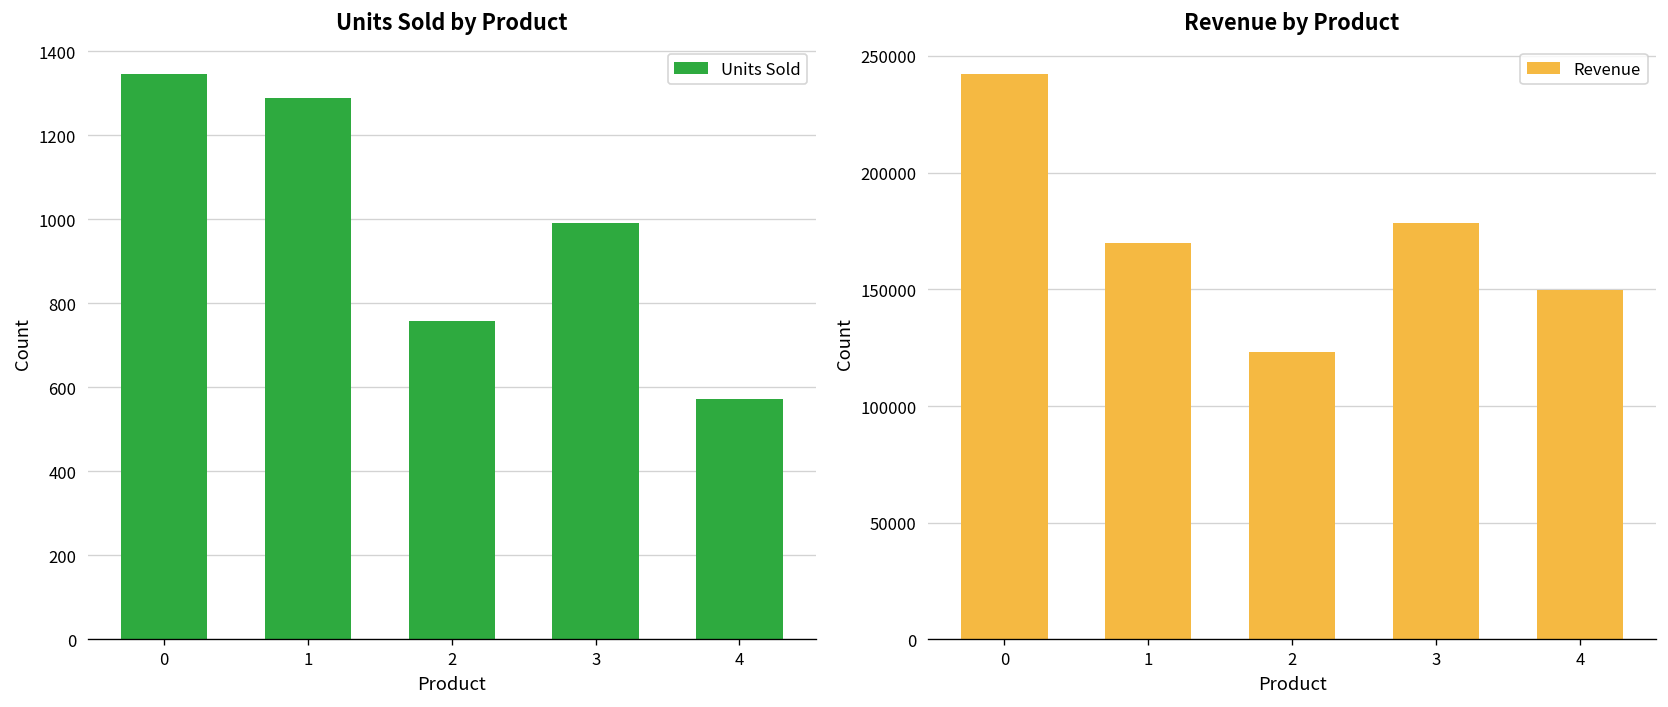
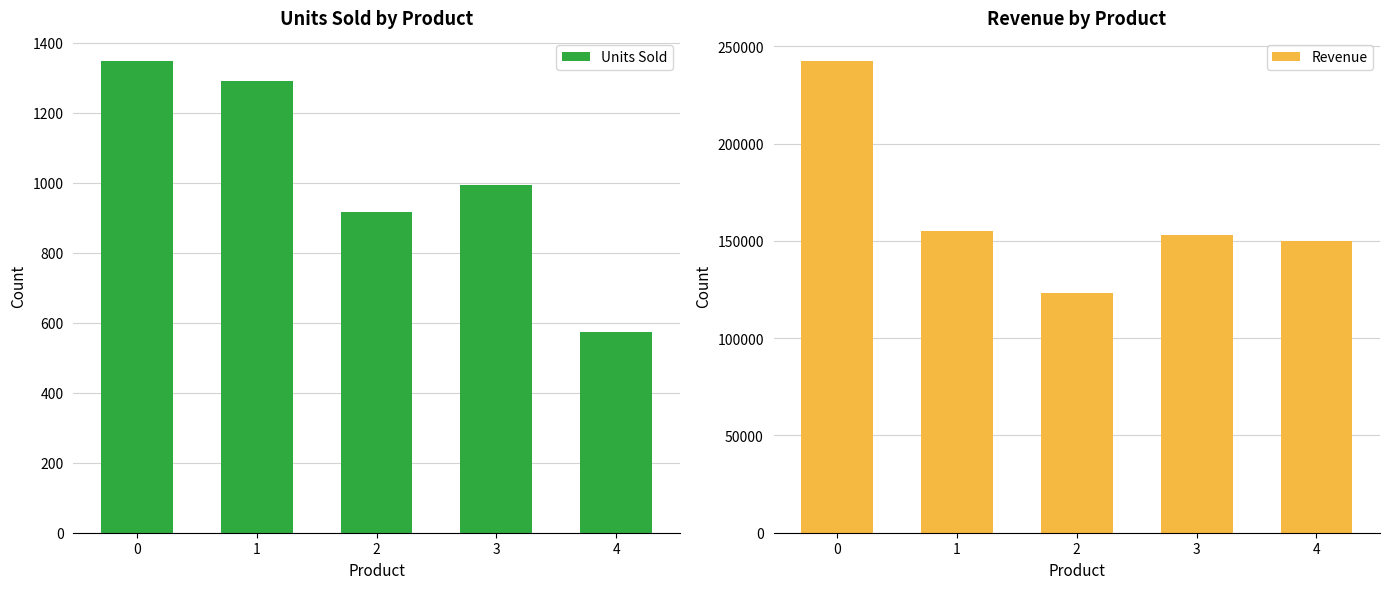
  {
    "Units Sold by Product": {
      "0": 1350,
      "1": 1290,
-     "2": 760,
+     "2": 920,
      "3": 990,
      "4": 570
    },
    "Revenue by Product": {
      "0": 242000,
-     "1": 170000,
+     "1": 155000,
      "2": 123000,
-     "3": 179000,
+     "3": 153000,
      "4": 150000
    }
  }
